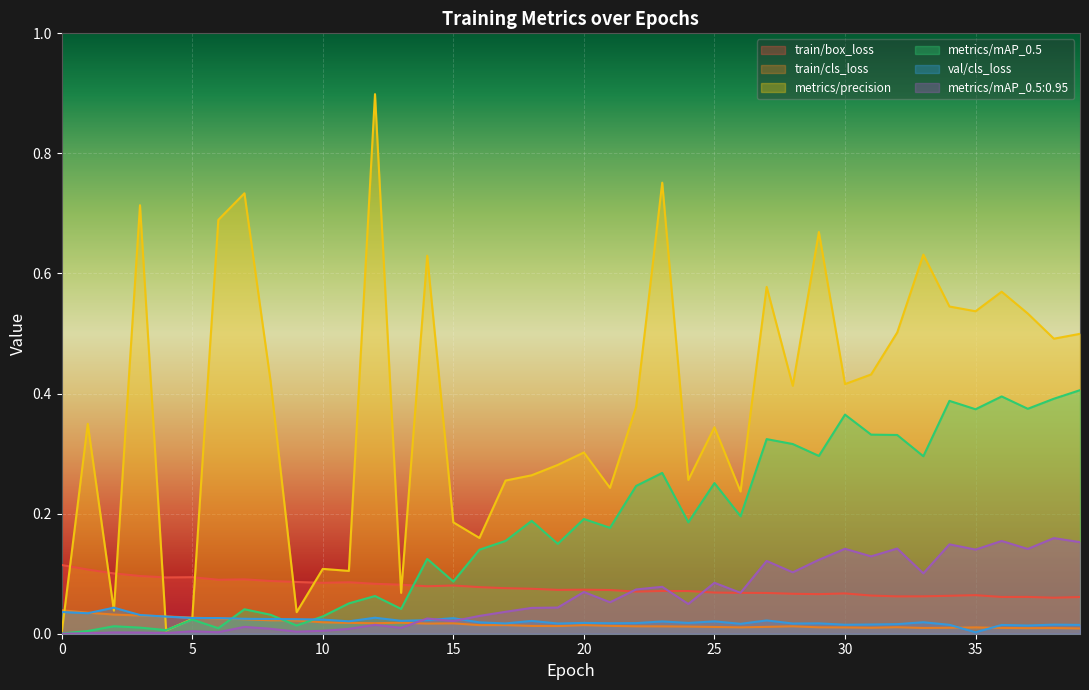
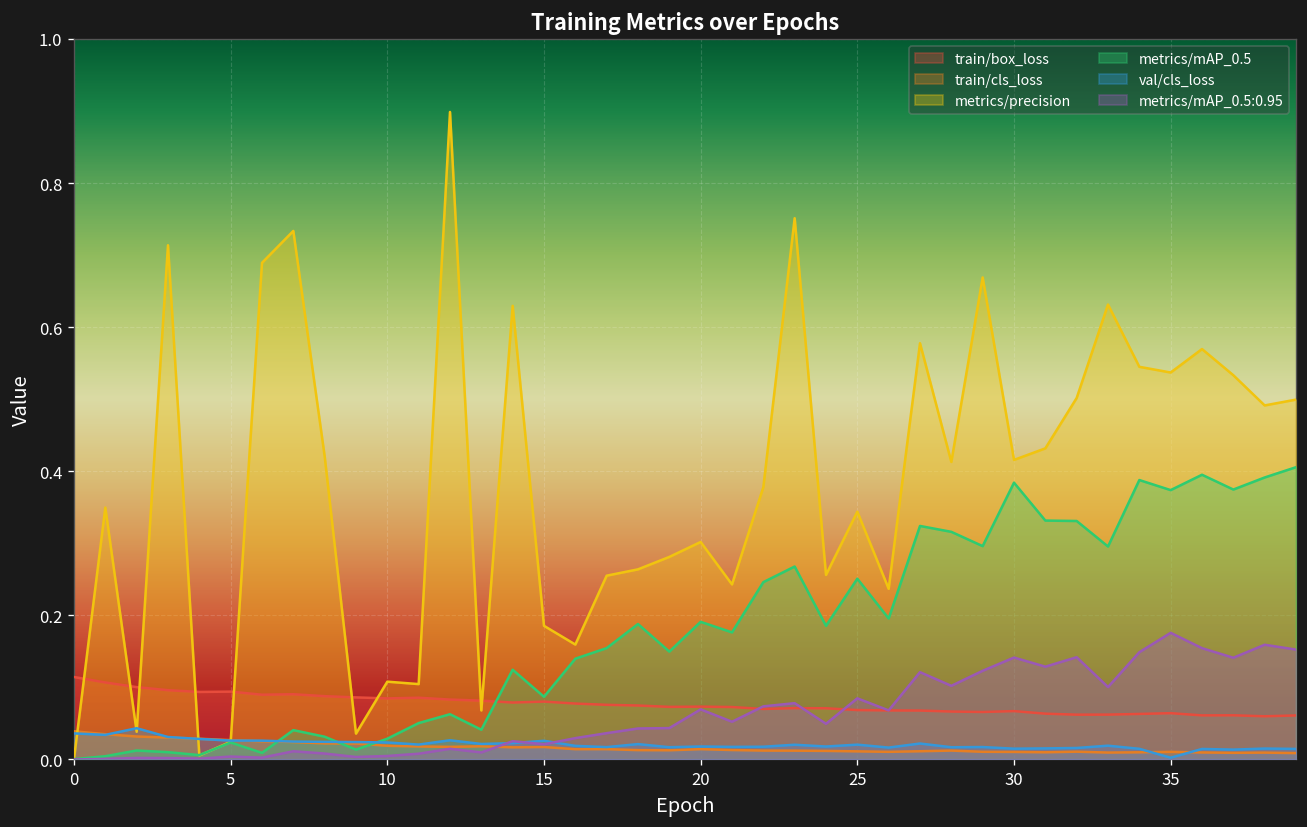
  {
    "metrics/mAP_0.5": {
      "10": 0.03,
      "15": 0.09,
      "20": 0.19,
      "25": 0.25,
-     "30": 0.36,
+     "30": 0.38,
      "35": 0.37
    },
    "val/cls_loss": {
      "10": 0.02,
      "15": 0.03,
      "25": 0.02,
      "30": 0.01,
      "35": 0.00
    },
    "metrics/mAP_0.5:0.95": {
      "5": 0.00,
      "10": 0.00,
      "25": 0.08,
      "30": 0.14,
-     "35": 0.14
+     "35": 0.18
    }
  }
